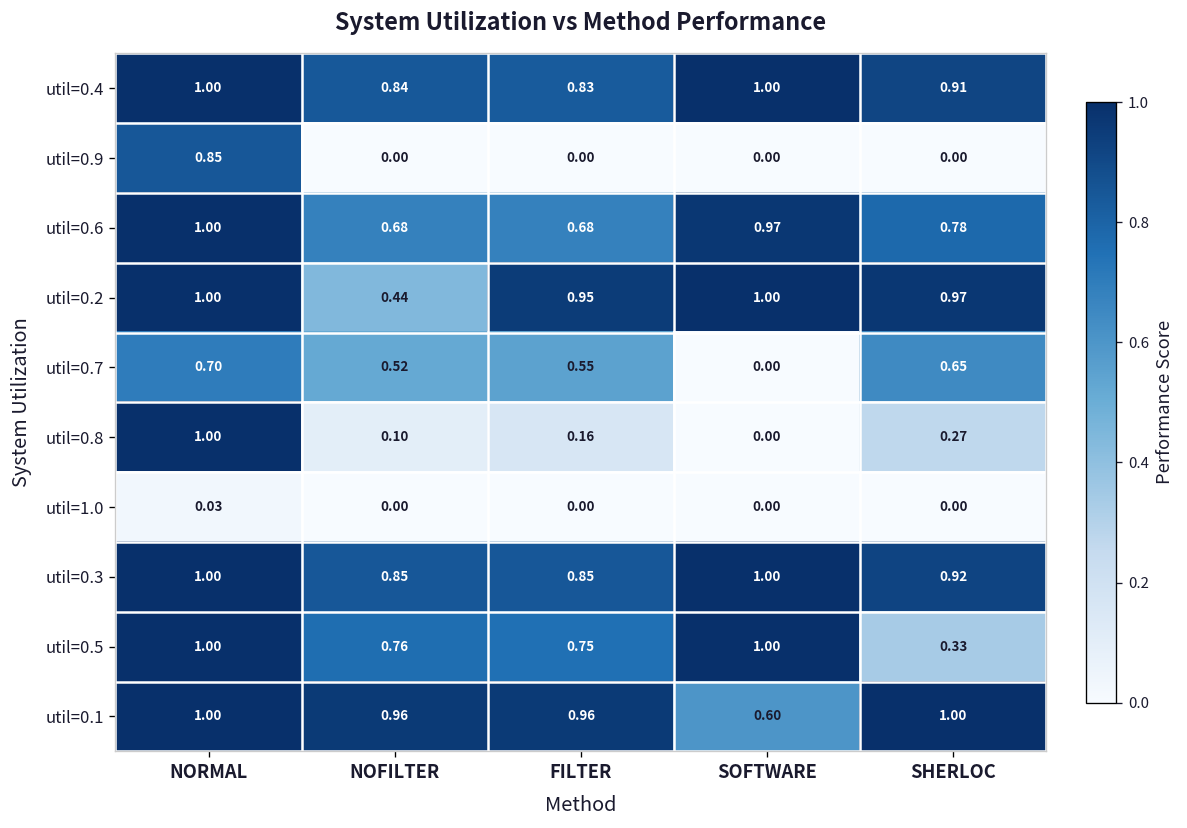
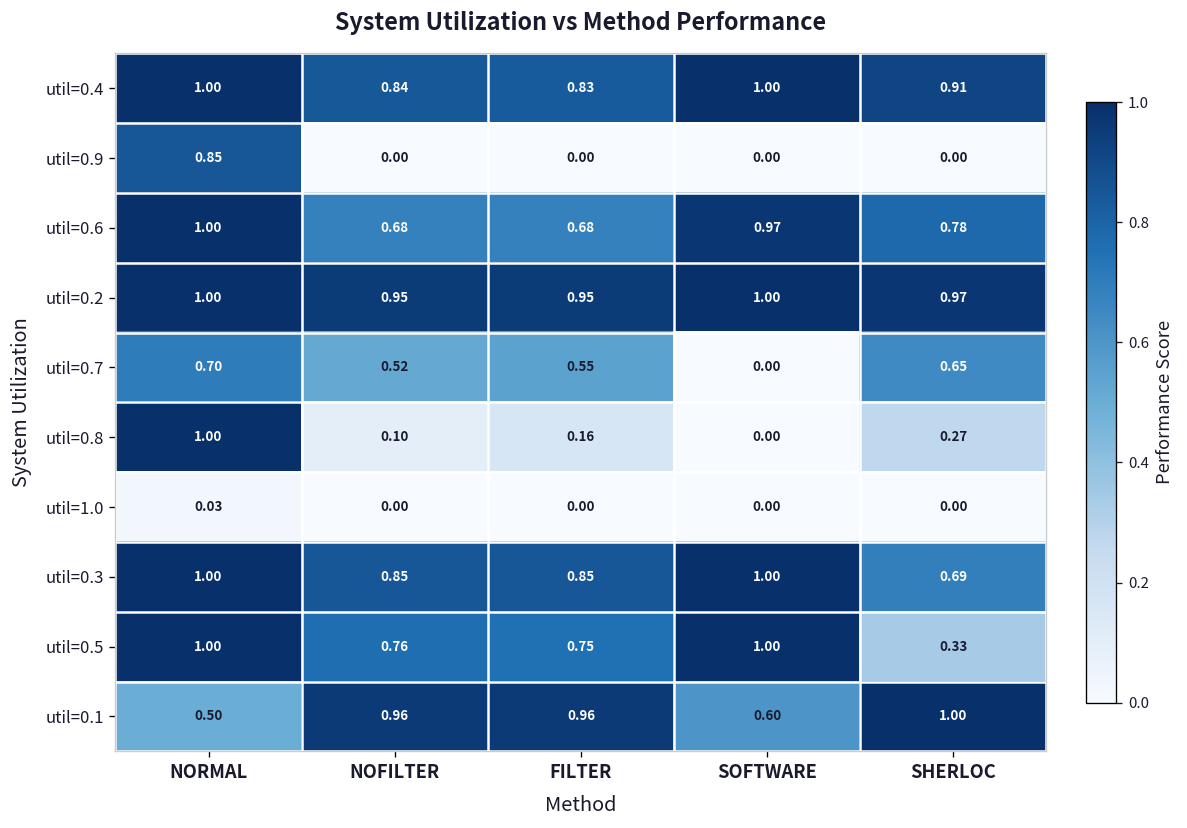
  {
    "util=0.4": {
      "NORMAL": 1.00,
      "NOFILTER": 0.84,
      "FILTER": 0.83,
      "SOFTWARE": 1.00,
      "SHERLOC": 0.91
    },
    "util=0.9": {
      "NORMAL": 0.85,
      "NOFILTER": 0.00,
      "FILTER": 0.00,
      "SOFTWARE": 0.00,
      "SHERLOC": 0.00
    },
    "util=0.6": {
      "NORMAL": 1.00,
      "NOFILTER": 0.68,
      "FILTER": 0.68,
      "SOFTWARE": 0.97,
      "SHERLOC": 0.78
    },
    "util=0.2": {
      "NORMAL": 1.00,
-     "NOFILTER": 0.44,
+     "NOFILTER": 0.95,
      "FILTER": 0.95,
      "SOFTWARE": 1.00,
      "SHERLOC": 0.97
    },
    "util=0.7": {
      "NORMAL": 0.70,
      "NOFILTER": 0.52,
      "FILTER": 0.55,
      "SOFTWARE": 0.00,
      "SHERLOC": 0.65
    },
    "util=0.8": {
      "NORMAL": 1.00,
      "NOFILTER": 0.10,
      "FILTER": 0.16,
      "SOFTWARE": 0.00,
      "SHERLOC": 0.27
    },
    "util=1.0": {
      "NORMAL": 0.03,
      "NOFILTER": 0.00,
      "FILTER": 0.00,
      "SOFTWARE": 0.00,
      "SHERLOC": 0.00
    },
    "util=0.3": {
      "NORMAL": 1.00,
      "NOFILTER": 0.85,
      "FILTER": 0.85,
      "SOFTWARE": 1.00,
-     "SHERLOC": 0.92
+     "SHERLOC": 0.69
    },
    "util=0.5": {
      "NORMAL": 1.00,
      "NOFILTER": 0.76,
      "FILTER": 0.75,
      "SOFTWARE": 1.00,
      "SHERLOC": 0.33
    },
    "util=0.1": {
-     "NORMAL": 1.00,
+     "NORMAL": 0.50,
      "NOFILTER": 0.96,
      "FILTER": 0.96,
      "SOFTWARE": 0.60,
      "SHERLOC": 1.00
    }
  }
